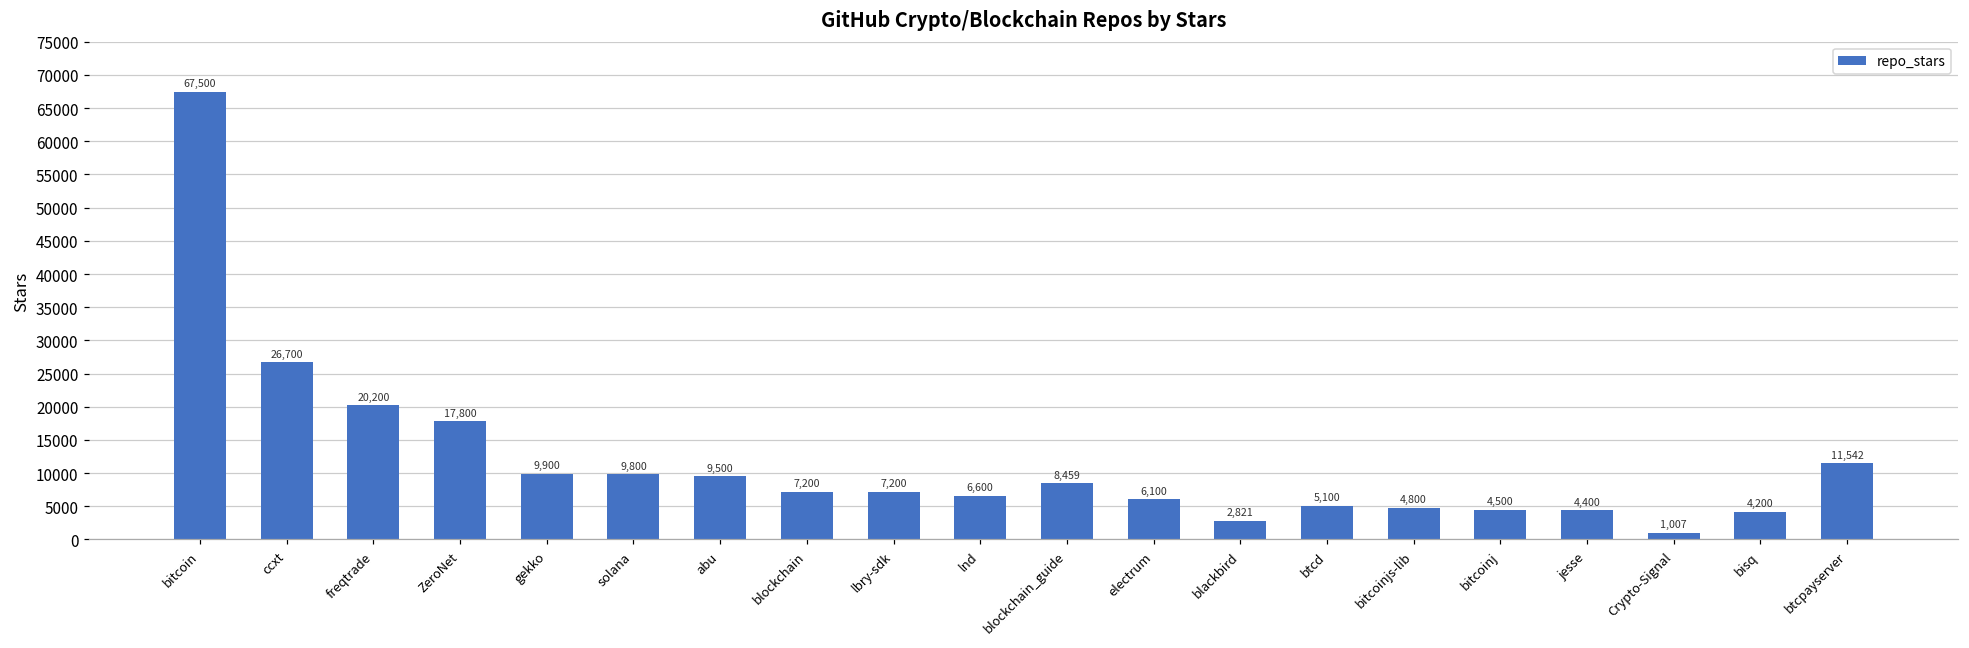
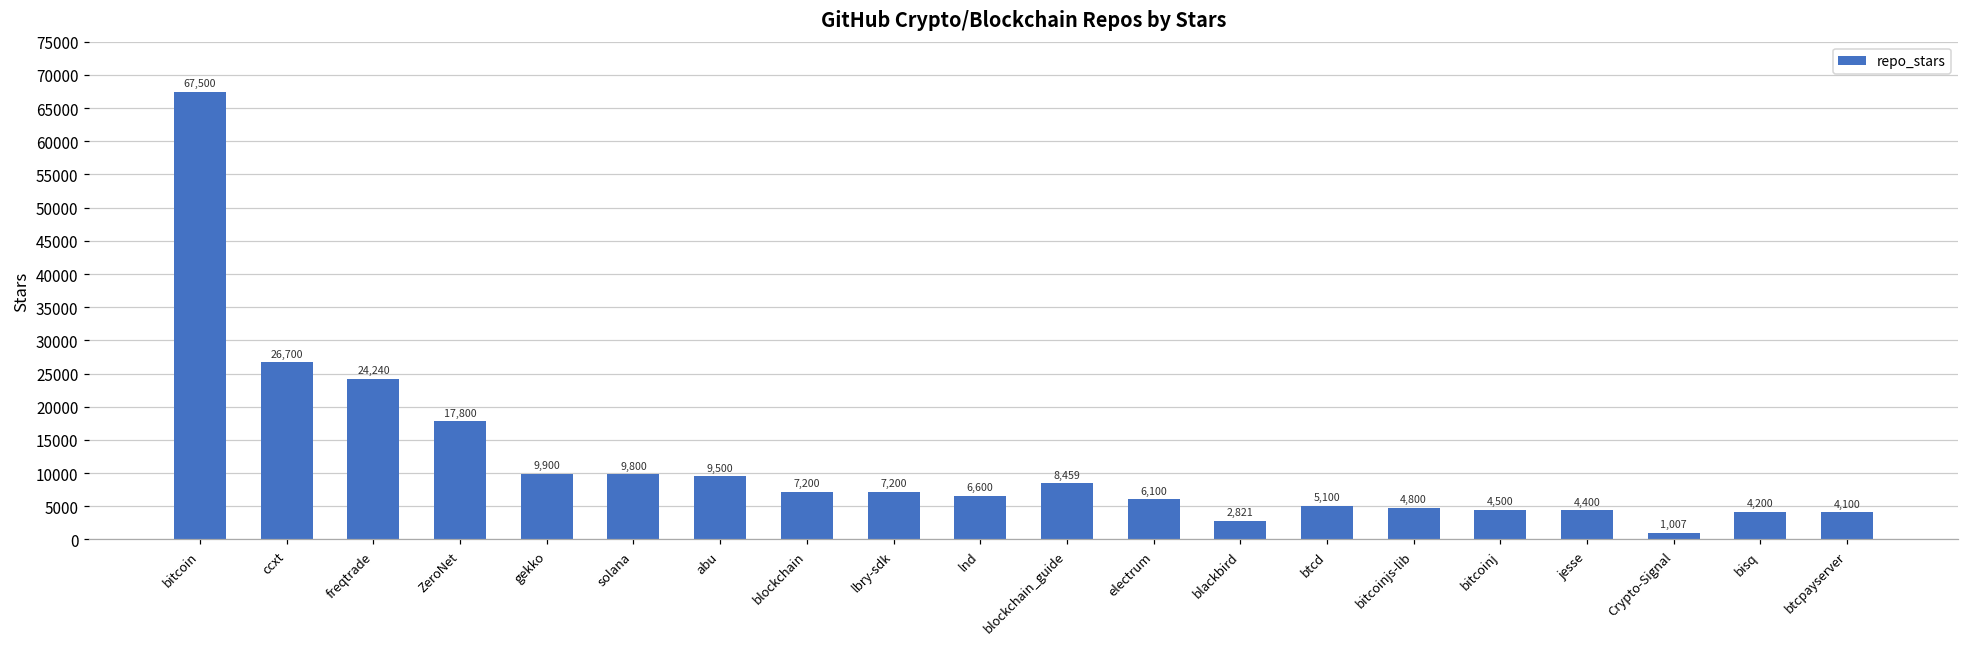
  {
    "bitcoin": "67,500",
    "ccxt": "26,700",
-   "freqtrade": "20,200",
+   "freqtrade": "24,240",
    "ZeroNet": "17,800",
    "gekko": "9,900",
    "solana": "9,800",
    "abu": "9,500",
    "blockchain": "7,200",
    "lbry-sdk": "7,200",
    "lnd": "6,600",
    "blockchain_guide": "8,459",
    "electrum": "6,100",
    "blackbird": "2,821",
    "btcd": "5,100",
    "bitcoinjs-lib": "4,800",
    "bitcoinj": "4,500",
    "jesse": "4,400",
    "Crypto-Signal": "1,007",
    "bisq": "4,200",
-   "btcpayserver": "11,542"
+   "btcpayserver": "4,100"
  }
